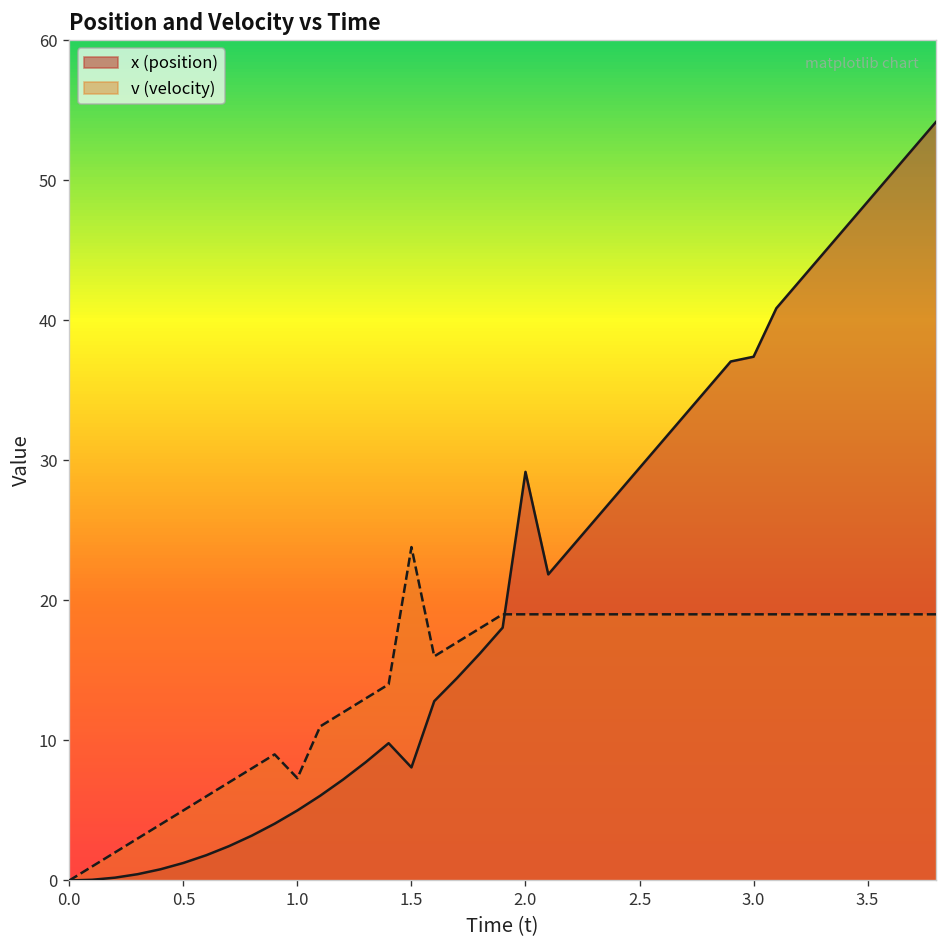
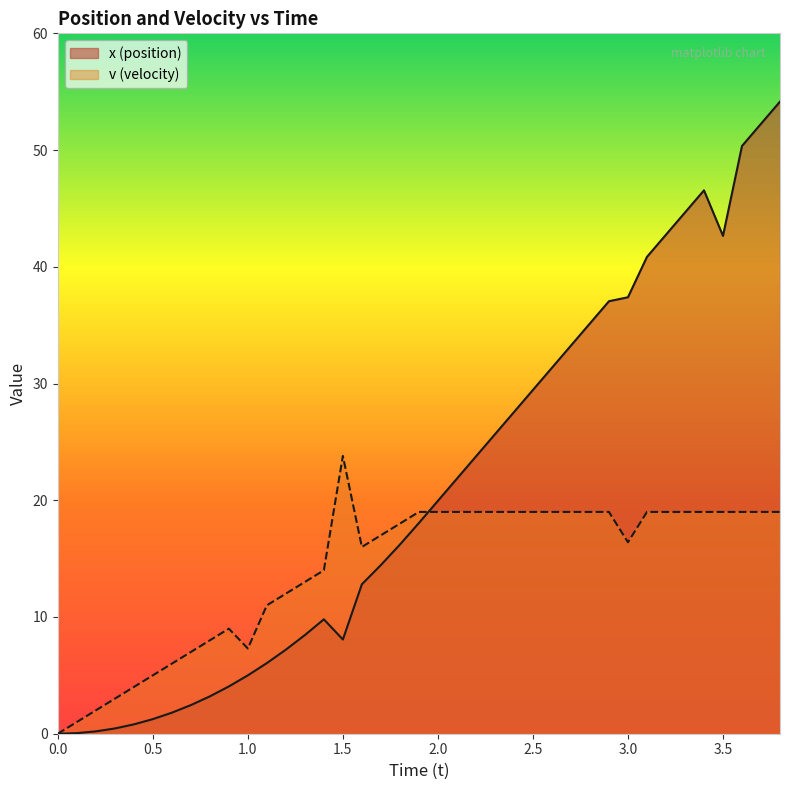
  {
    "x (position)": {
      "0.5": 1.3,
      "1.0": 5.0,
      "1.5": 8.1,
-     "2.0": 29.2,
+     "2.0": 20.0,
      "2.5": 29.5,
      "3.0": 37.4,
-     "3.5": 48.5
+     "3.5": 42.7
    },
    "v (velocity)": {
      "0.5": 5.0,
      "1.0": 7.3,
      "1.5": 23.8,
      "2.0": 19.0,
      "2.5": 19.0,
-     "3.0": 19.0,
+     "3.0": 16.4,
      "3.5": 19.0
    }
  }
